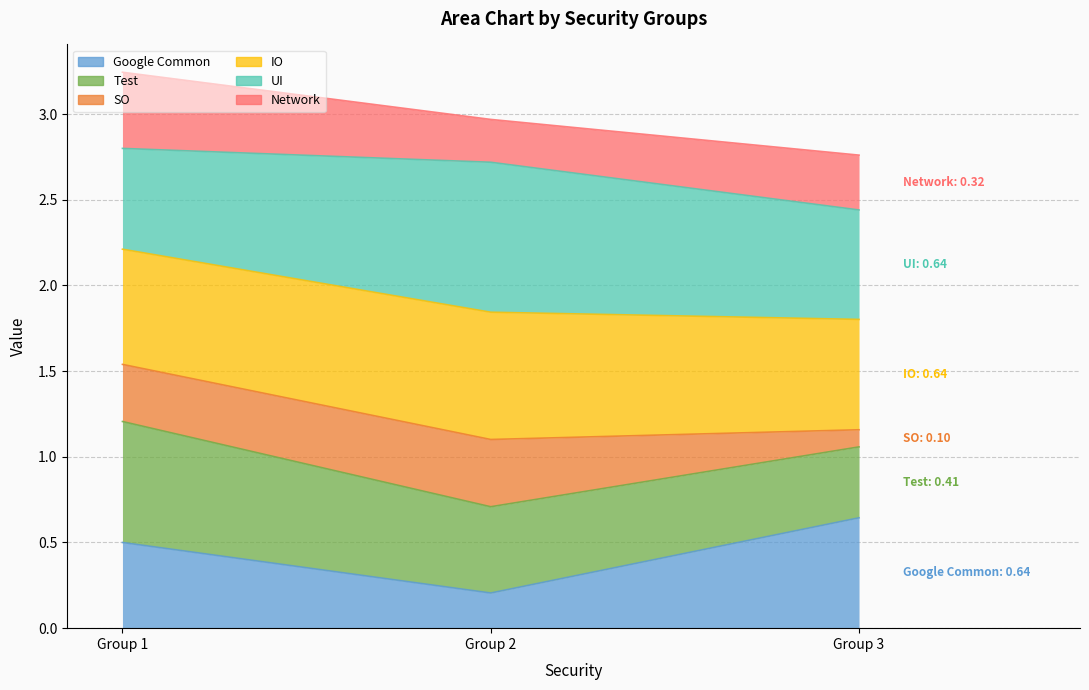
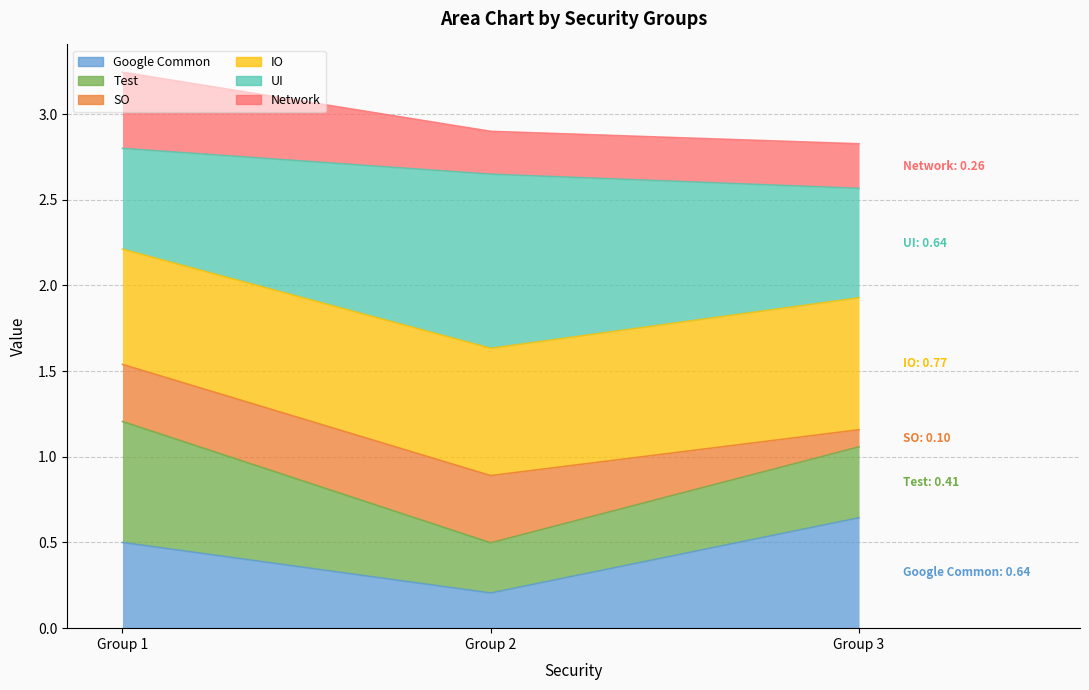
  {
    "Google Common": {
      "Group 1": 0.50,
      "Group 2": 0.21,
      "Group 3": 0.64
    },
    "Test": {
      "Group 1": 0.71,
-     "Group 2": 0.50,
+     "Group 2": 0.29,
      "Group 3": 0.41
    },
    "SO": {
      "Group 1": 0.33,
      "Group 2": 0.39,
      "Group 3": 0.10
    },
    "IO": {
-     "Group 3": 0.64
+     "Group 3": 0.77
    },
    "UI": {
      "Group 1": 0.59,
-     "Group 2": 0.88,
+     "Group 2": 1.02,
      "Group 3": 0.64
    },
    "Network": {
-     "Group 3": 0.32
+     "Group 3": 0.26
    }
  }
